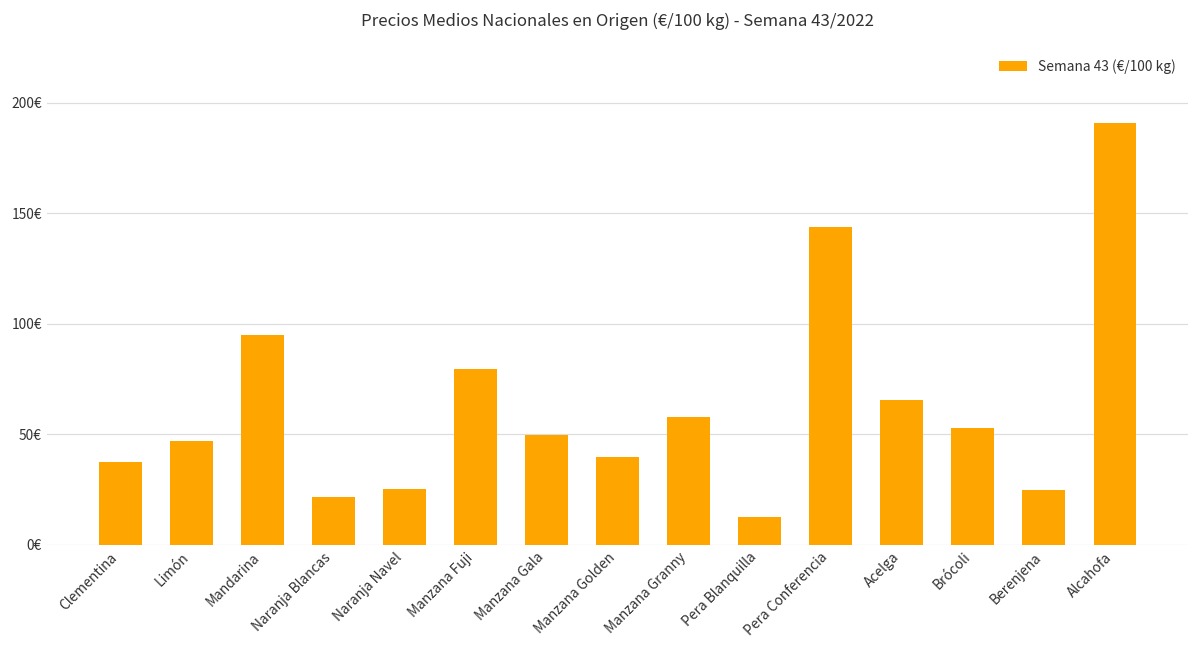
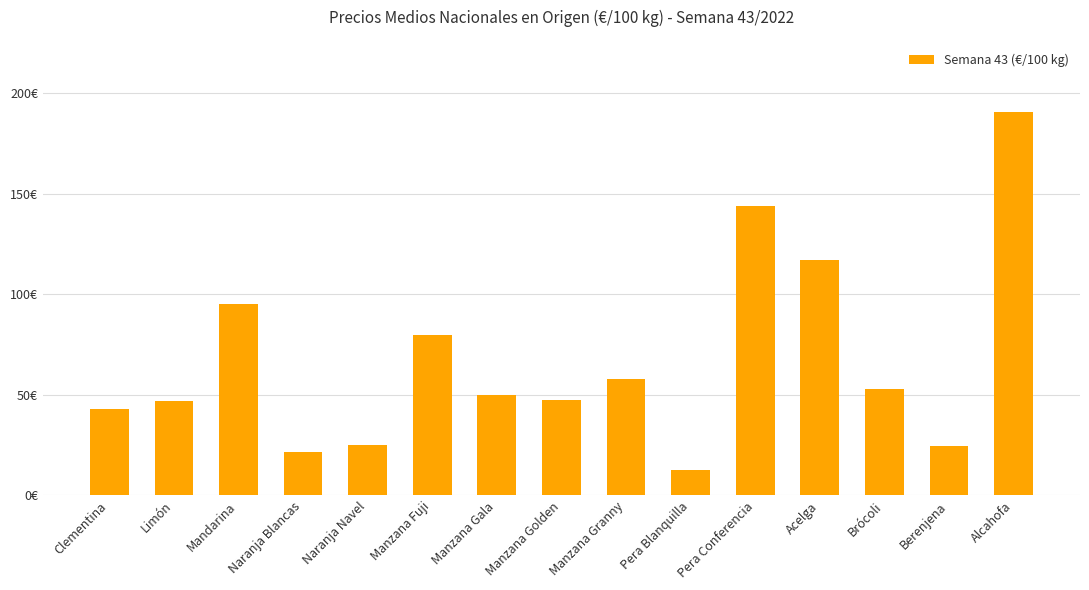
  {
-   "Clementina": "38€",
+   "Clementina": "43€",
    "Limón": "47€",
    "Mandarina": "95€",
    "Naranja Blancas": "22€",
    "Naranja Navel": "25€",
    "Manzana Fuji": "80€",
    "Manzana Gala": "50€",
-   "Manzana Golden": "40€",
+   "Manzana Golden": "47€",
    "Manzana Granny": "58€",
    "Pera Blanquilla": "13€",
    "Pera Conferencia": "144€",
-   "Acelga": "66€",
+   "Acelga": "117€",
    "Brócoli": "53€",
    "Berenjena": "25€",
    "Alcahofa": "191€"
  }
